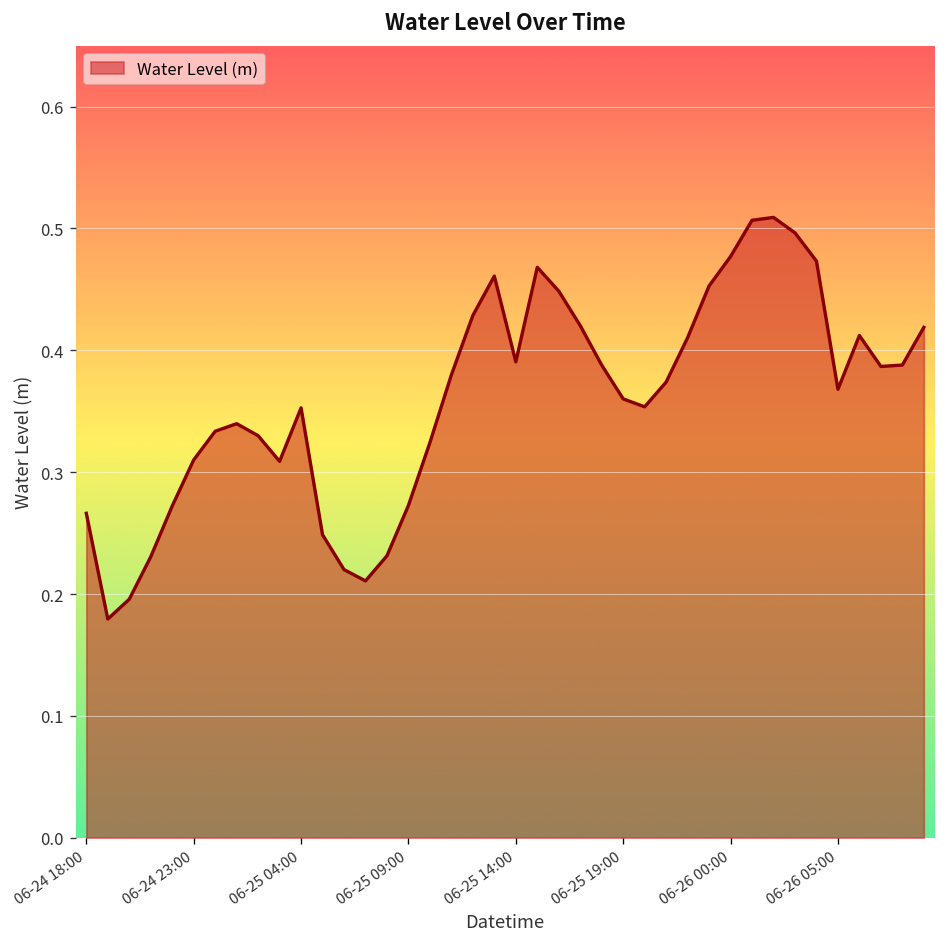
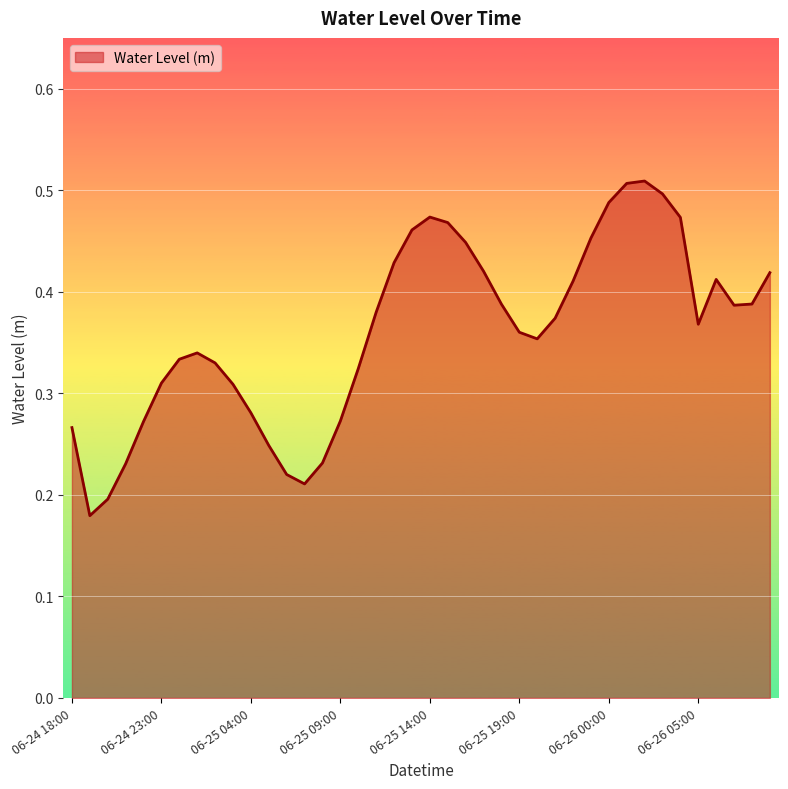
  {
    "06-24 18:00": 0.266,
    "06-24 23:00": 0.310,
-   "06-25 04:00": 0.353,
+   "06-25 04:00": 0.281,
    "06-25 09:00": 0.273,
-   "06-25 14:00": 0.391,
+   "06-25 14:00": 0.474,
    "06-25 19:00": 0.360,
-   "06-26 00:00": 0.477,
+   "06-26 00:00": 0.488,
    "06-26 05:00": 0.368
  }
